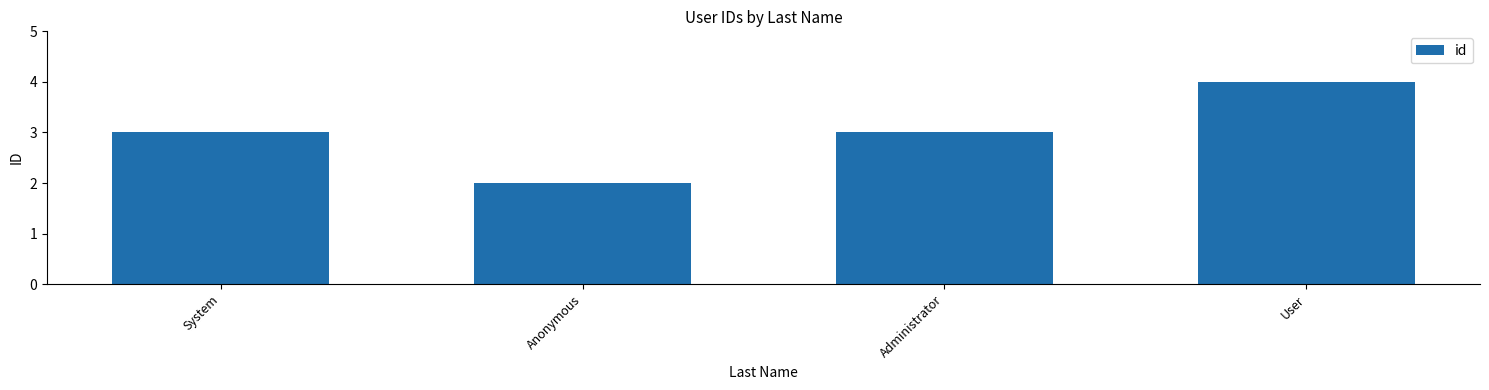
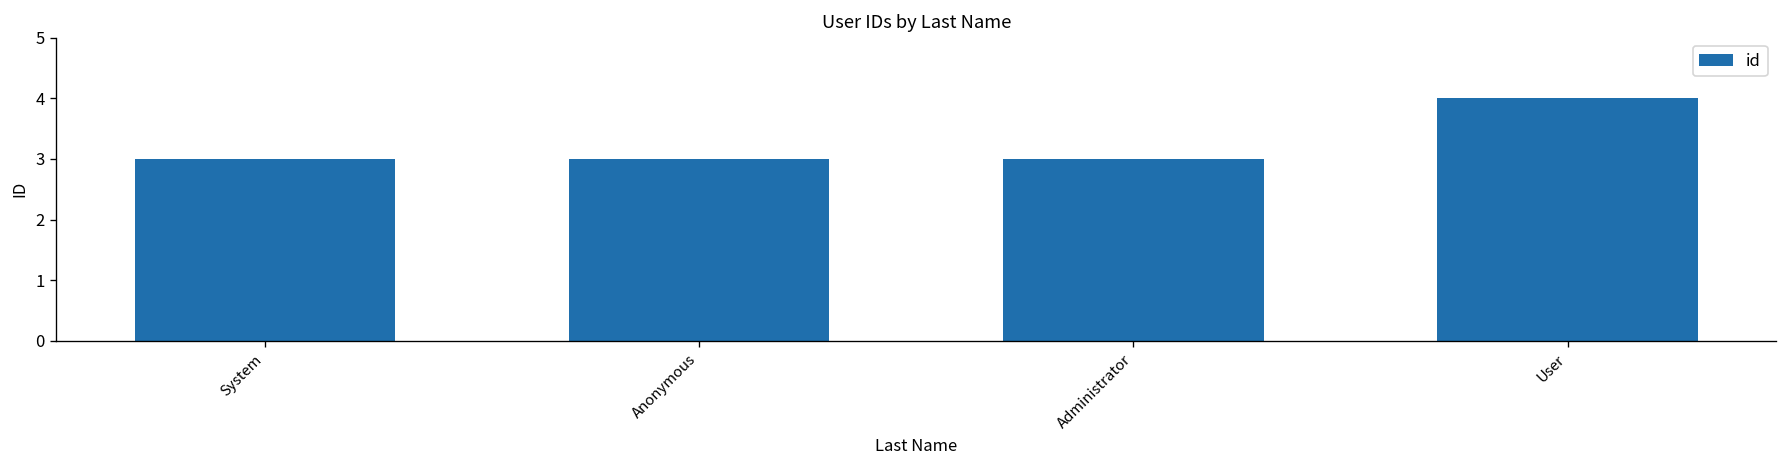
  {
    "System": 3,
-   "Anonymous": 2,
+   "Anonymous": 3,
    "Administrator": 3,
    "User": 4
  }
